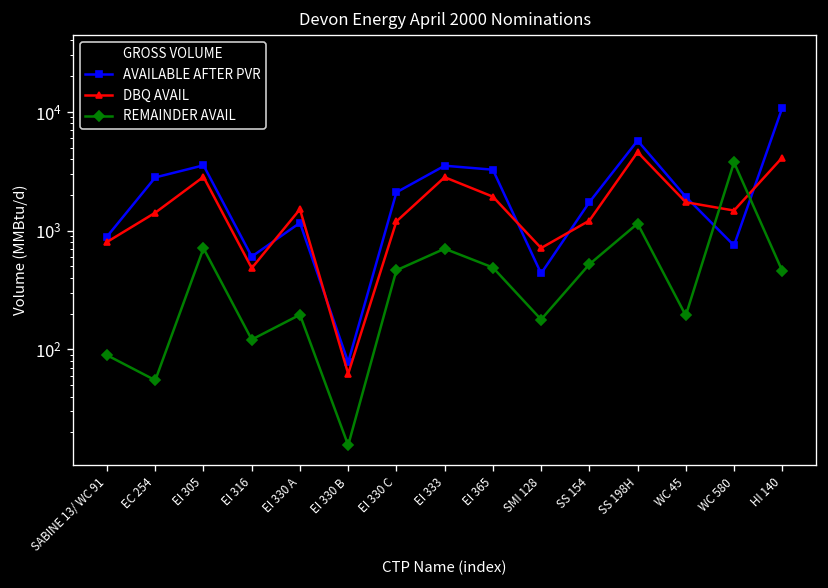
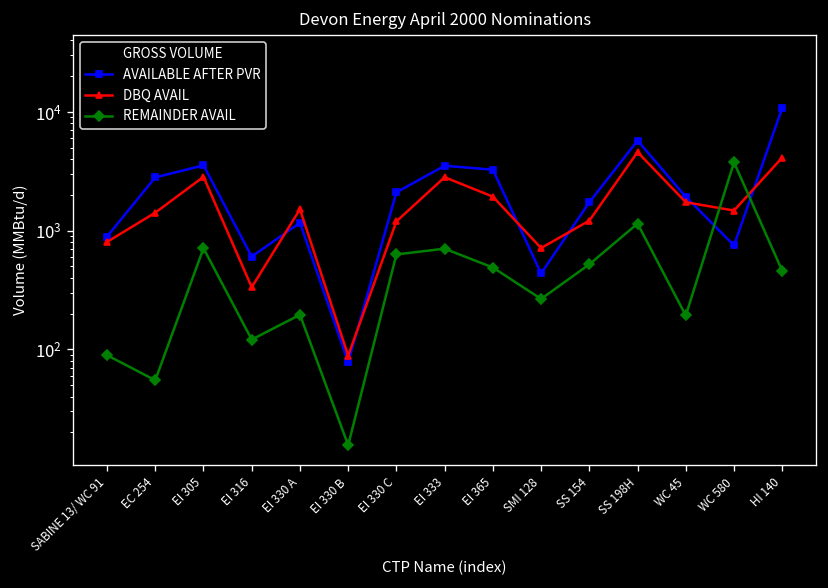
  {
    "GROSS VOLUME": {
      "EI 305": 4100,
      "EI 316": 800,
      "EI 330 A": 130,
      "EI 330 B": 110,
      "EI 330 C": 2500,
      "EI 333": 1700,
      "SMI 128": 1100,
      "SS 154": 600,
      "WC 580": 30000,
      "HI 140": 6000
    },
    "AVAILABLE AFTER PVR": {
      "EI 305": 3600,
      "EI 316": 600,
      "EI 330 A": 1200,
      "EI 330 B": 80,
      "EI 330 C": 2100,
      "EI 333": 3500,
      "SMI 128": 400,
      "SS 154": 1700,
      "WC 580": 800,
      "HI 140": 11000
    },
    "DBQ AVAIL": {
      "SABINE 13/ WC 91": 800,
      "EC 254": 1400,
      "EI 305": 2800,
-     "EI 316": 500,
+     "EI 316": 330,
      "EI 330 A": 1500,
-     "EI 330 B": 60,
+     "EI 330 B": 90,
      "EI 330 C": 1200,
      "EI 333": 2800,
      "EI 365": 1900,
      "SMI 128": 700,
      "SS 154": 1200,
      "SS 198H": 5000,
      "WC 45": 1700,
      "WC 580": 1500,
      "HI 140": 4100
    },
    "REMAINDER AVAIL": {
      "SABINE 13/ WC 91": 90,
      "EC 254": 50,
      "EI 305": 700,
      "EI 316": 120,
      "EI 330 A": 200,
      "EI 330 B": 16,
-     "EI 330 C": 500,
+     "EI 330 C": 600,
      "EI 333": 700,
      "EI 365": 500,
-     "SMI 128": 180,
+     "SMI 128": 270,
      "SS 154": 500,
      "SS 198H": 1100,
      "WC 45": 190,
      "WC 580": 3800,
      "HI 140": 500
    }
  }
